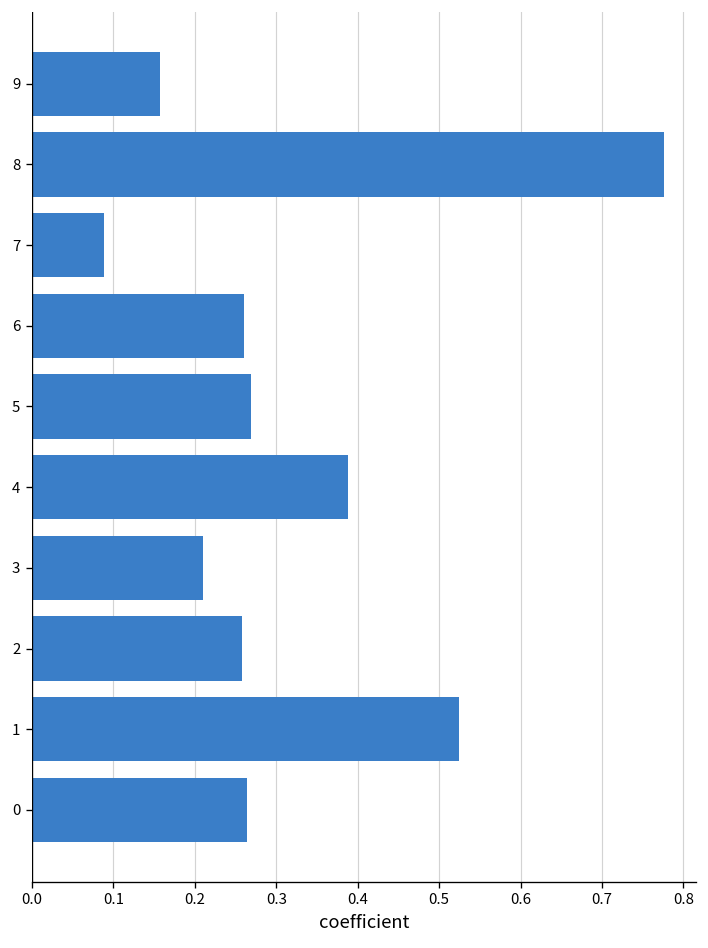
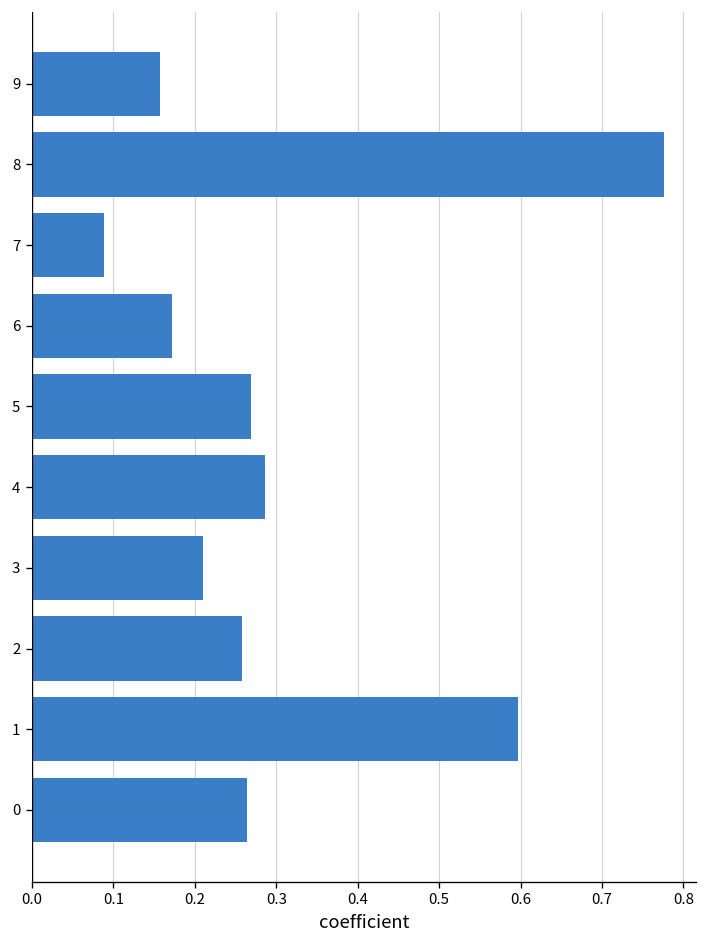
  {
    "9": 0.16,
    "8": 0.78,
    "7": 0.09,
-   "6": 0.26,
+   "6": 0.17,
    "5": 0.27,
-   "4": 0.39,
+   "4": 0.29,
    "3": 0.21,
    "2": 0.26,
-   "1": 0.52,
+   "1": 0.60,
    "0": 0.26
  }
